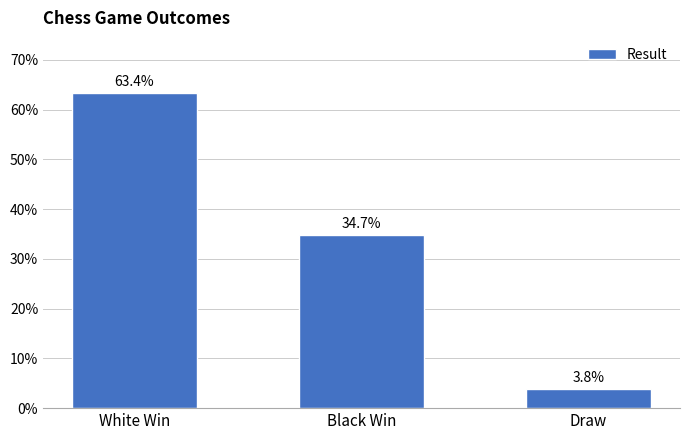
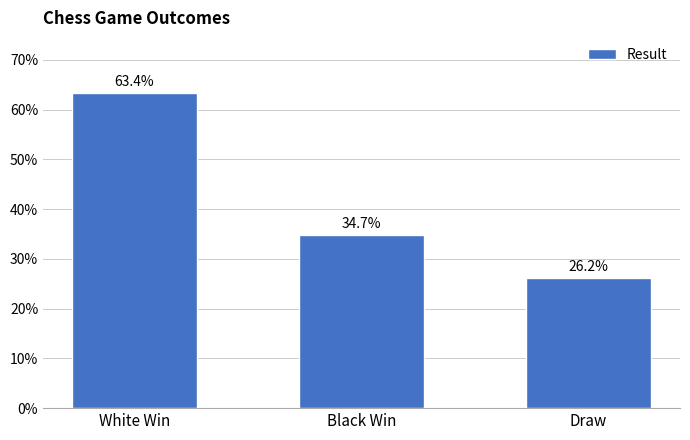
  {
    "White Win": "63.4%",
    "Black Win": "34.7%",
-   "Draw": "3.8%"
+   "Draw": "26.2%"
  }
